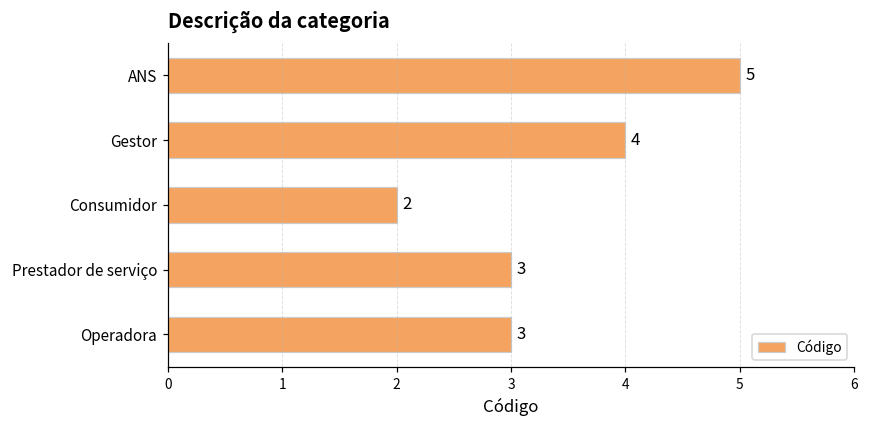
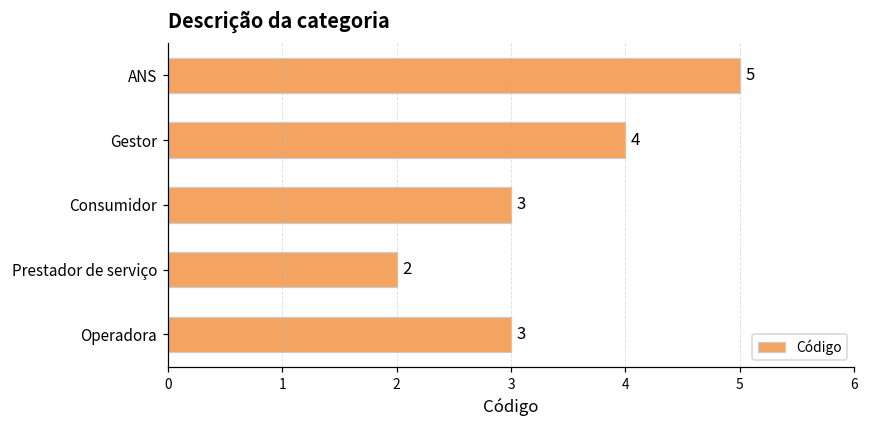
  {
    "ANS": 5,
    "Gestor": 4,
-   "Consumidor": 2,
-   "Prestador de serviço": 3,
+   "Consumidor": 3,
+   "Prestador de serviço": 2,
    "Operadora": 3
  }
